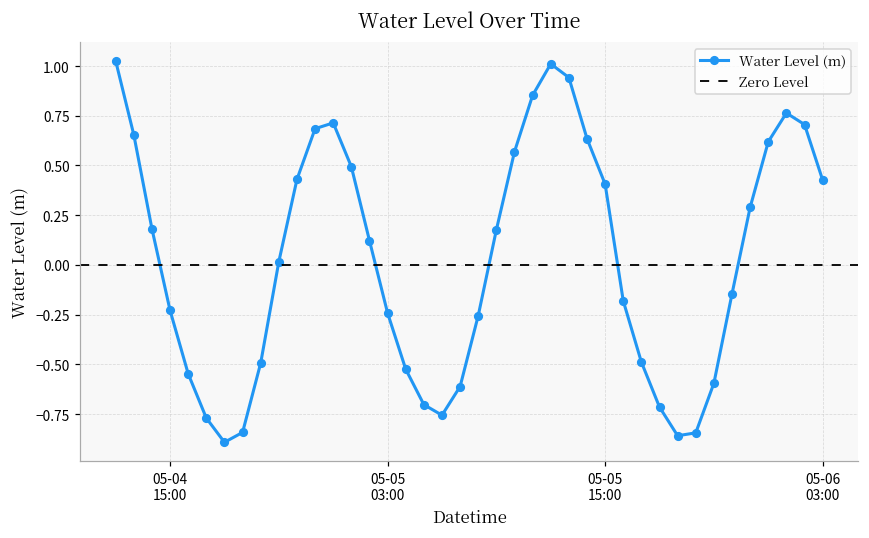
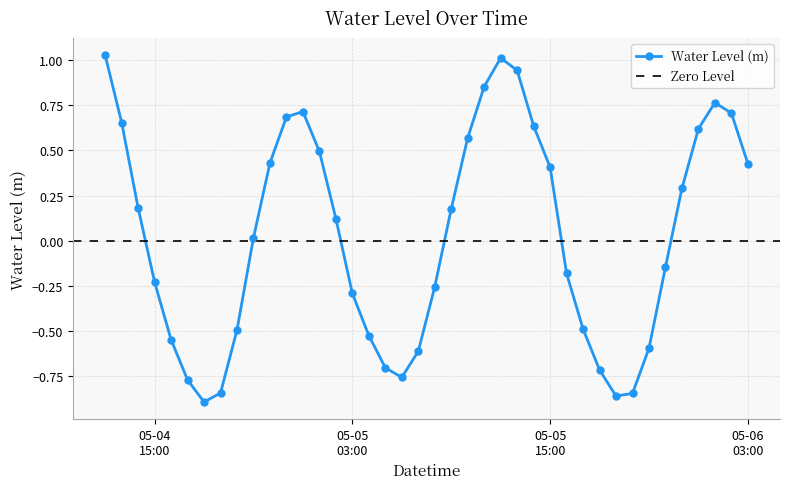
  {
    "05-04 15:00": -0.23,
-   "05-05 03:00": -0.24,
+   "05-05 03:00": -0.29,
    "05-05 15:00": 0.41,
    "05-06 03:00": 0.43
  }
